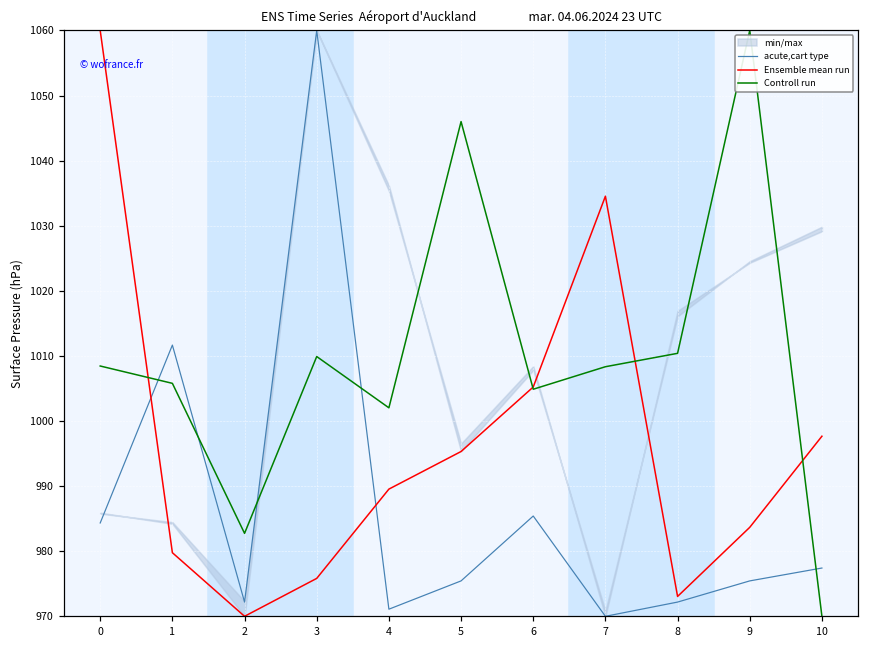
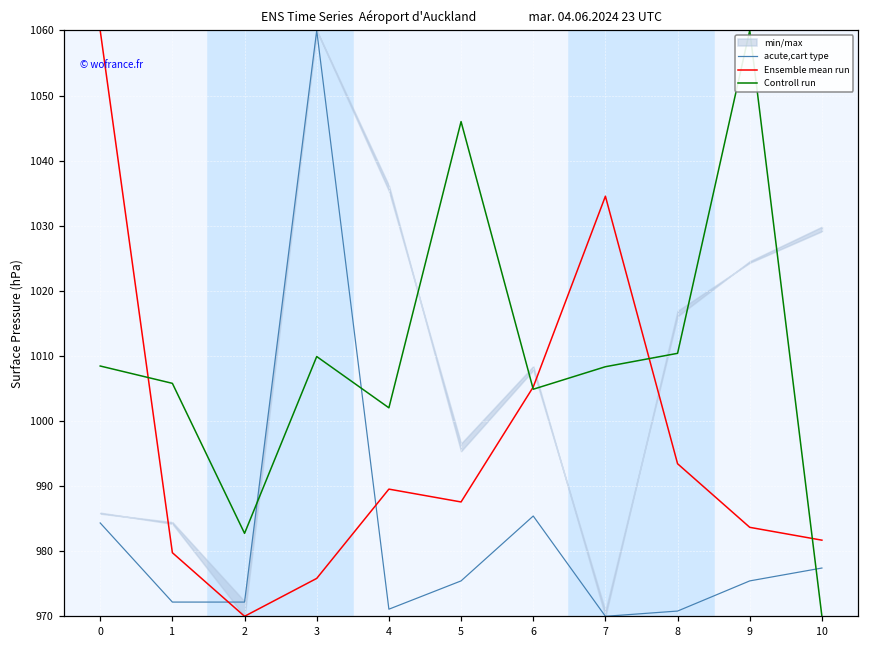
  {
    "acute,cart type": {
      "0": 984,
-     "1": 1012,
+     "1": 972,
      "4": 971,
      "5": 975,
      "6": 985,
      "7": 970,
-     "8": 972,
+     "8": 971,
      "9": 975,
      "10": 977
    },
    "Ensemble mean run": {
      "0": 1060,
      "1": 980,
      "2": 970,
      "3": 976,
      "4": 990,
-     "5": 995,
+     "5": 988,
      "7": 1035,
-     "8": 973,
+     "8": 993,
      "9": 984,
-     "10": 998
+     "10": 982
    },
    "Controll run": {
      "0": 1008,
      "1": 1006,
      "2": 983,
      "3": 1010,
      "4": 1002,
      "5": 1046,
      "7": 1008,
      "8": 1010,
      "9": 1060,
      "10": 970
    }
  }
